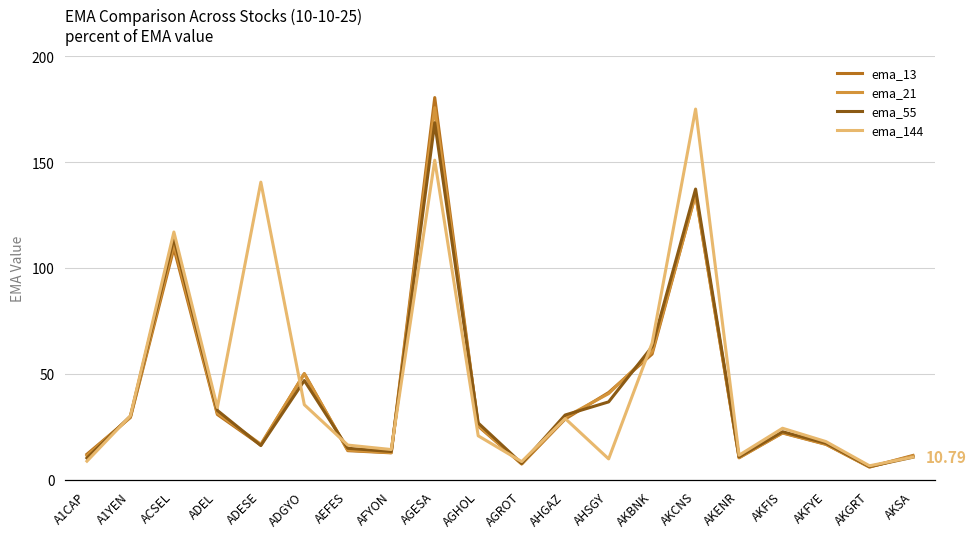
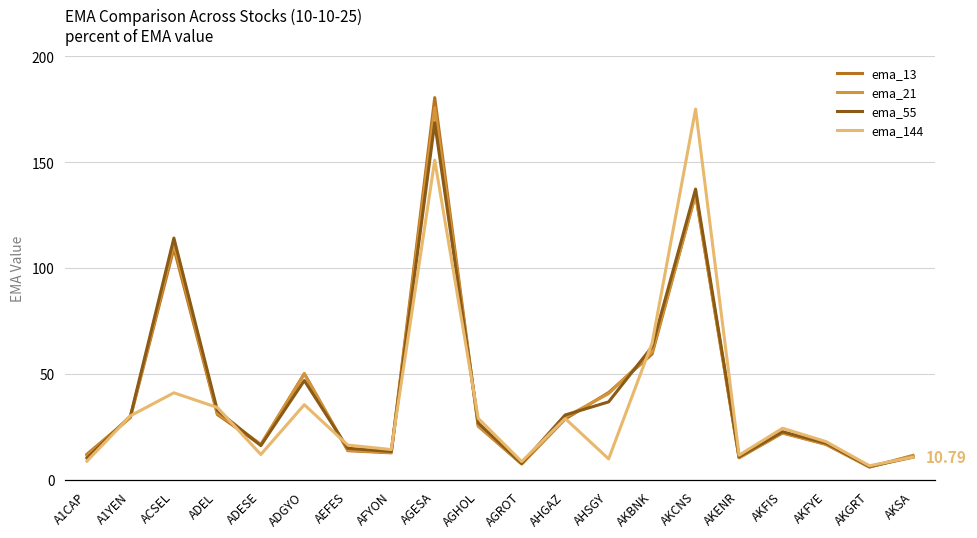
  {
    "ema_144": {
      "A1CAP": 9,
-     "ACSEL": 117,
+     "ACSEL": 41,
      "ADEL": 34,
-     "ADESE": 141,
+     "ADESE": 12,
      "ADGYO": 35,
      "AEFES": 16,
      "AGESA": 151,
-     "AGHOL": 21,
+     "AGHOL": 29,
      "AHSGY": 10,
      "AKBNK": 65,
      "AKCNS": 175,
      "AKFIS": 24
    }
  }
